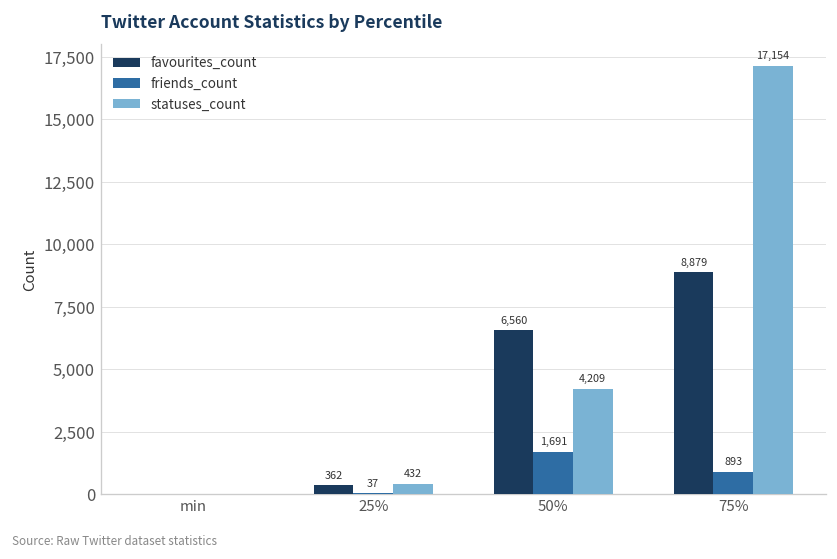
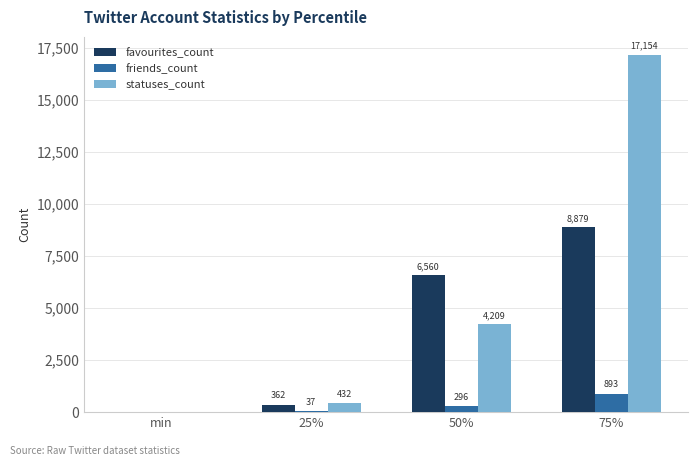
  {
    "favourites_count": {
      "25%": "362",
      "50%": "6,560",
      "75%": "8,879"
    },
    "friends_count": {
      "25%": "37",
-     "50%": "1,691",
+     "50%": "296",
      "75%": "893"
    },
    "statuses_count": {
      "25%": "432",
      "50%": "4,209",
      "75%": "17,154"
    }
  }
